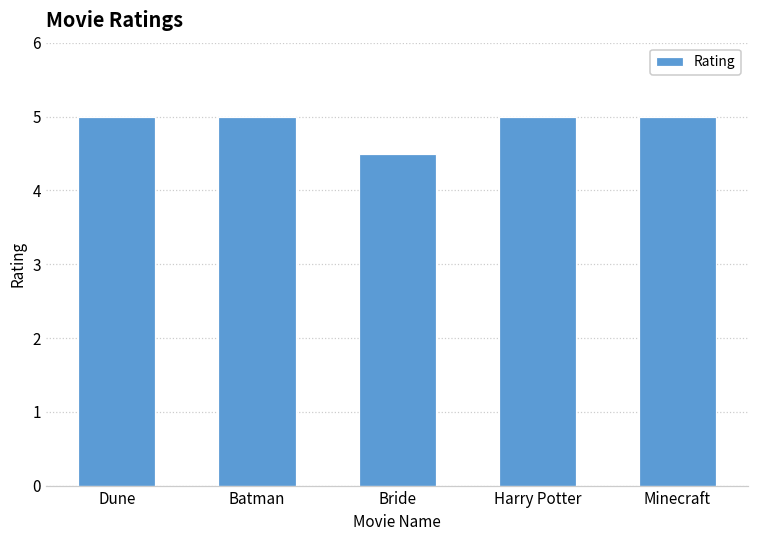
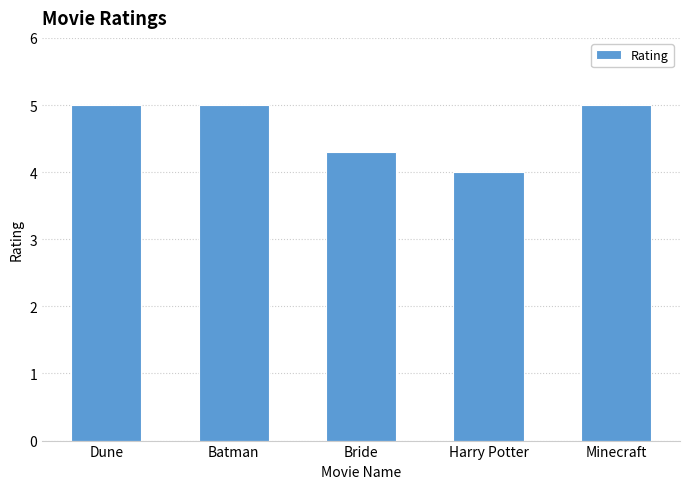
  {
    "Dune": 5.0,
    "Batman": 5.0,
-   "Bride": 4.5,
-   "Harry Potter": 5,
+   "Bride": 4.3,
+   "Harry Potter": 4,
    "Minecraft": 5.0
  }
